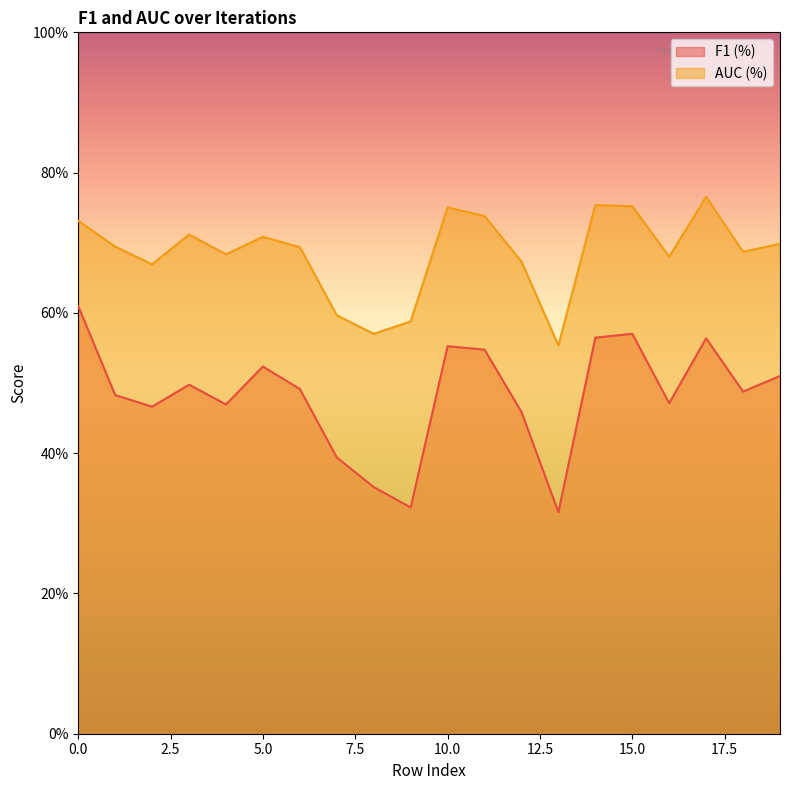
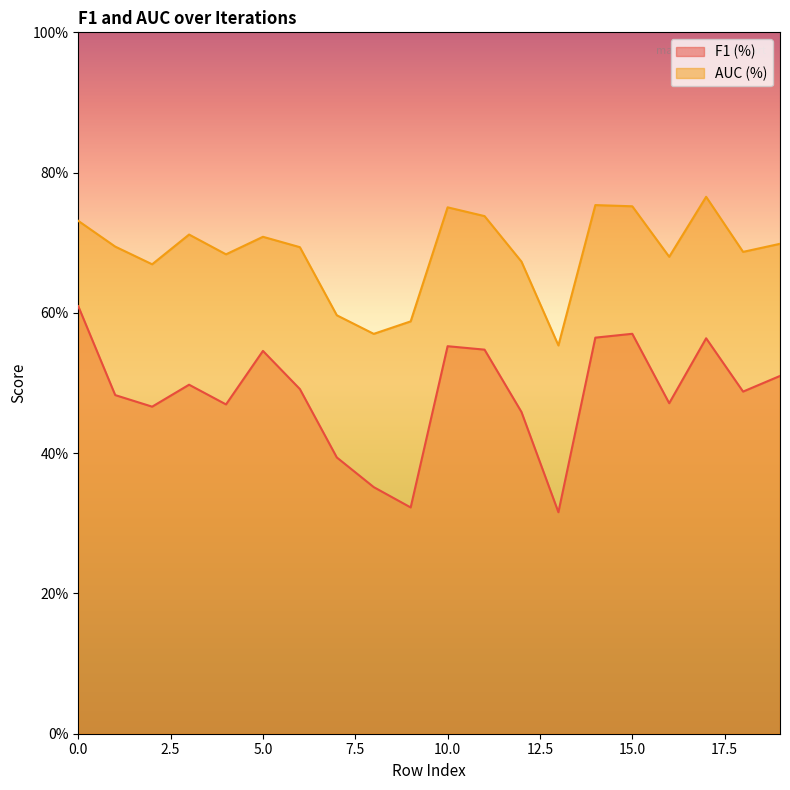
  {
    "F1 (%)": {
      "0.0": "61%",
-     "5.0": "52%",
+     "5.0": "55%",
      "10.0": "55%",
      "15.0": "57%"
    },
    "AUC (%)": {
      "0.0": "73%",
      "5.0": "71%",
      "10.0": "75%",
      "15.0": "75%"
    }
  }
